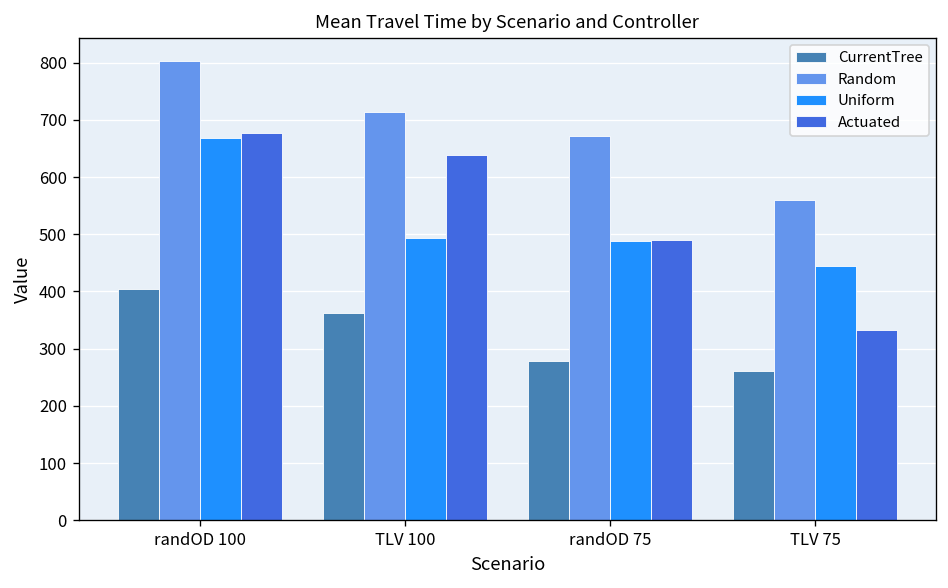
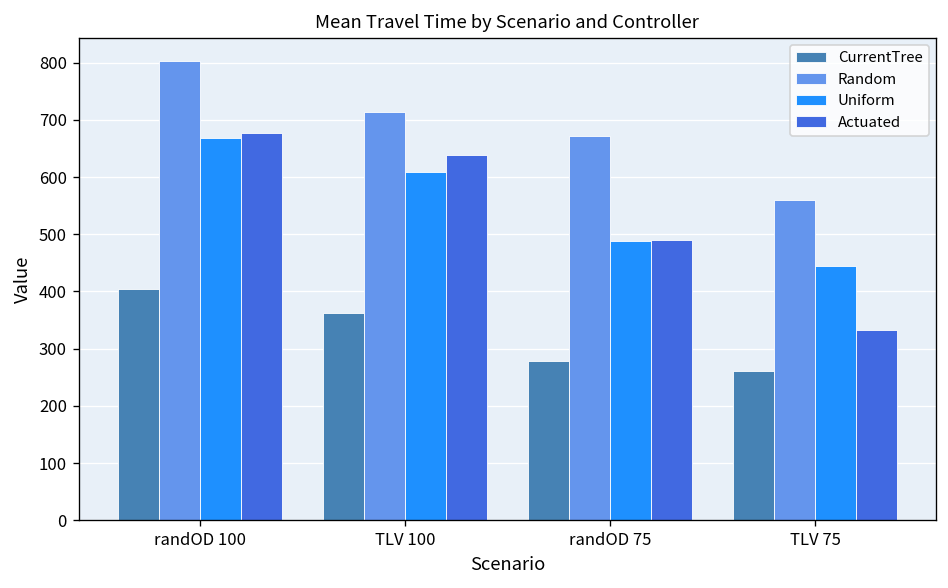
  {
    "Uniform": {
      "randOD 100": 670,
-     "TLV 100": 490,
+     "TLV 100": 610,
      "randOD 75": 490,
      "TLV 75": 440
    }
  }
